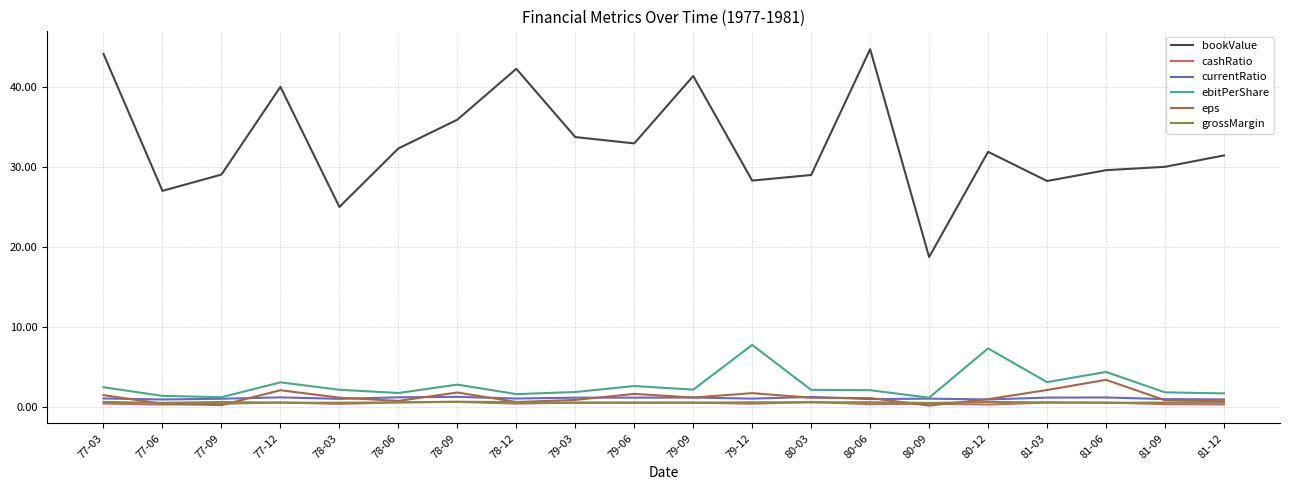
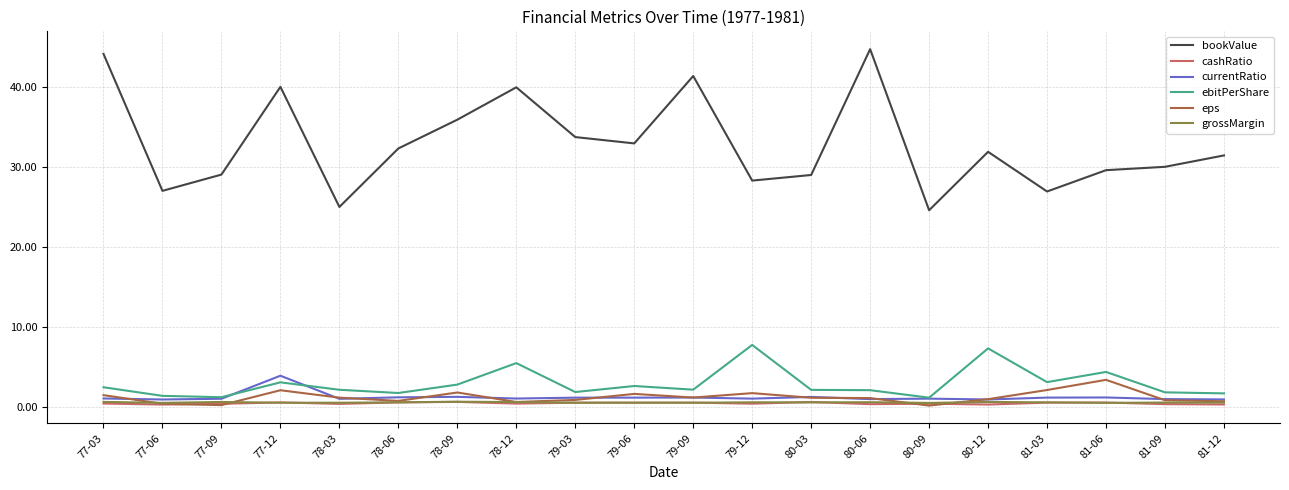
  {
    "bookValue": {
      "77-03": 44,
      "77-06": 27,
      "77-09": 29,
      "77-12": 40,
      "78-03": 25,
      "78-06": 32,
      "78-09": 36,
-     "78-12": 42,
+     "78-12": 40,
      "79-03": 34,
      "79-06": 33,
      "79-09": 41,
      "79-12": 28,
      "80-03": 29,
      "80-06": 45,
-     "80-09": 19,
+     "80-09": 25,
      "80-12": 32,
-     "81-03": 28,
+     "81-03": 27,
      "81-06": 30,
      "81-09": 30,
      "81-12": 31
    },
    "currentRatio": {
      "77-03": 1,
      "77-06": 1,
-     "77-12": 1,
+     "77-12": 4,
      "78-06": 1,
      "78-09": 1,
      "78-12": 1,
      "79-06": 1,
      "79-12": 1,
      "81-03": 1,
      "81-06": 1
    },
    "ebitPerShare": {
      "77-03": 2,
      "77-06": 1,
      "77-12": 3,
      "78-03": 2,
      "78-06": 2,
      "78-09": 3,
-     "78-12": 2,
+     "78-12": 5,
      "79-03": 2,
      "79-06": 3,
      "79-09": 2,
      "79-12": 8,
      "80-03": 2,
      "80-06": 2,
      "80-12": 7,
      "81-03": 3,
      "81-06": 4,
      "81-09": 2,
      "81-12": 2
    }
  }
